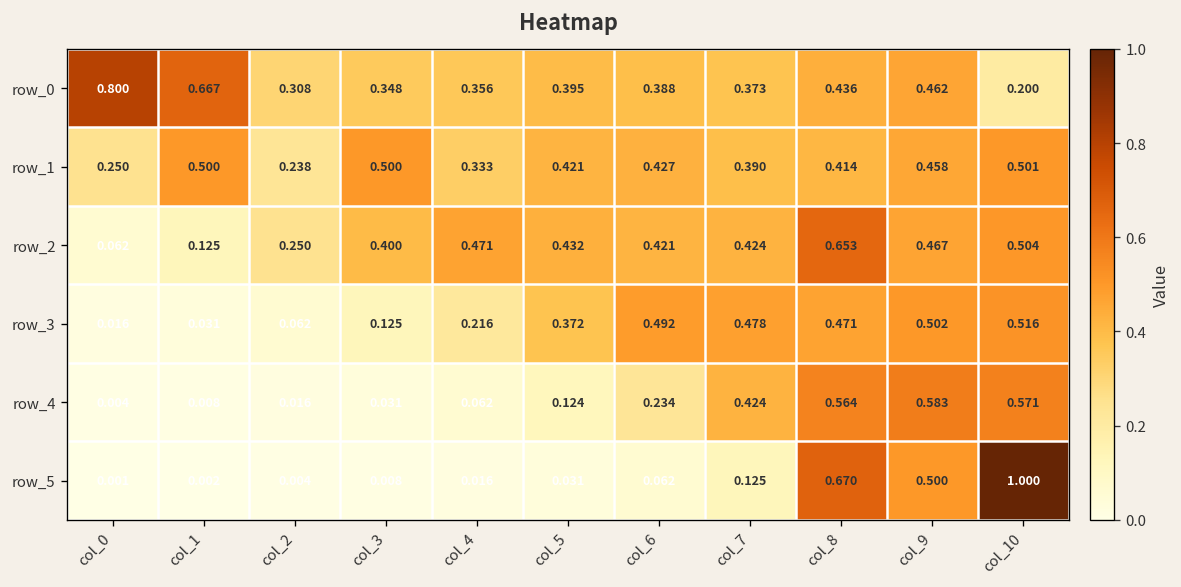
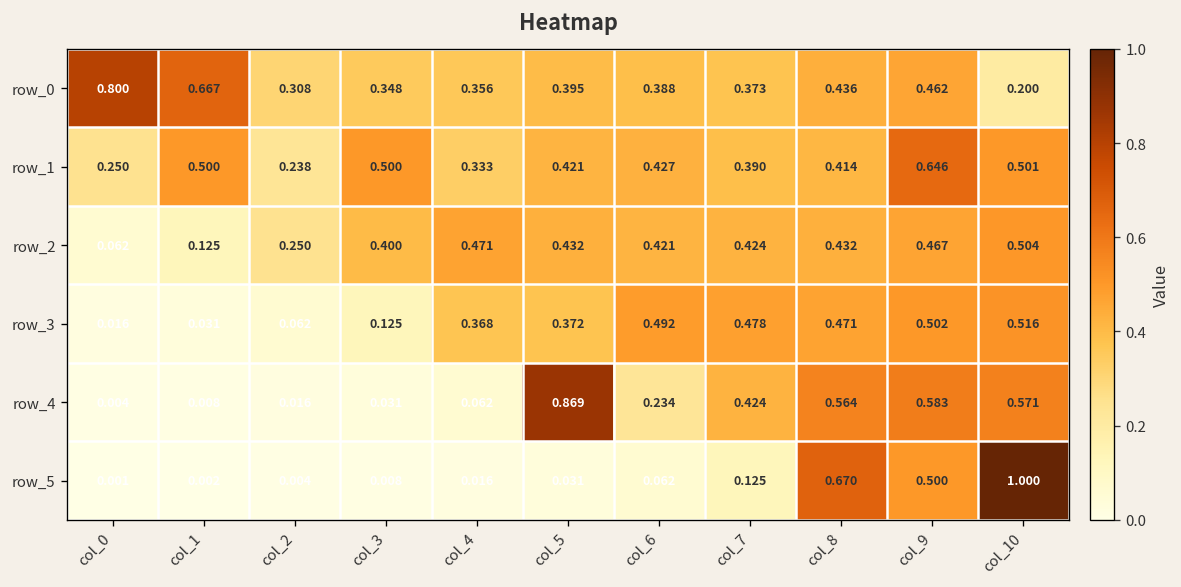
  {
    "row_0": {
      "col_0": 0.800,
      "col_1": 0.667,
      "col_2": 0.308,
      "col_3": 0.348,
      "col_4": 0.356,
      "col_5": 0.395,
      "col_6": 0.388,
      "col_7": 0.373,
      "col_8": 0.436,
      "col_9": 0.462,
      "col_10": 0.200
    },
    "row_1": {
      "col_0": 0.250,
      "col_1": 0.500,
      "col_2": 0.238,
      "col_3": 0.500,
      "col_4": 0.333,
      "col_5": 0.421,
      "col_6": 0.427,
      "col_7": 0.390,
      "col_8": 0.414,
-     "col_9": 0.458,
+     "col_9": 0.646,
      "col_10": 0.501
    },
    "row_2": {
      "col_1": 0.125,
      "col_2": 0.250,
      "col_3": 0.400,
      "col_4": 0.471,
      "col_5": 0.432,
      "col_6": 0.421,
      "col_7": 0.424,
-     "col_8": 0.653,
+     "col_8": 0.432,
      "col_9": 0.467,
      "col_10": 0.504
    },
    "row_3": {
      "col_3": 0.125,
-     "col_4": 0.216,
+     "col_4": 0.368,
      "col_5": 0.372,
      "col_6": 0.492,
      "col_7": 0.478,
      "col_8": 0.471,
      "col_9": 0.502,
      "col_10": 0.516
    },
    "row_4": {
-     "col_5": 0.124,
+     "col_5": 0.869,
      "col_6": 0.234,
      "col_7": 0.424,
      "col_8": 0.564,
      "col_9": 0.583,
      "col_10": 0.571
    },
    "row_5": {
      "col_7": 0.125,
      "col_8": 0.670,
      "col_9": 0.500,
      "col_10": 1.000
    }
  }
